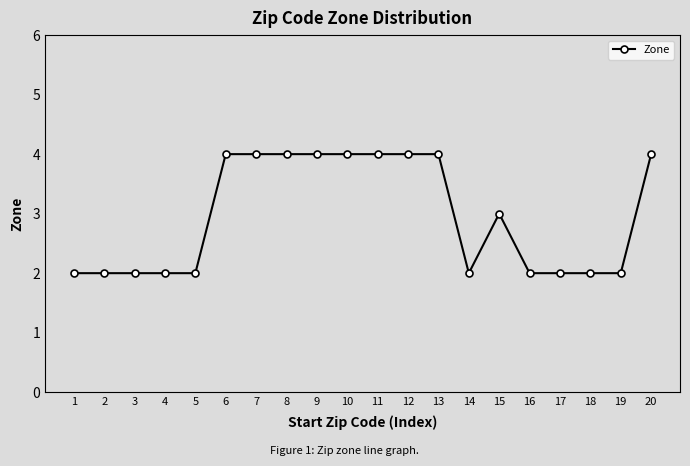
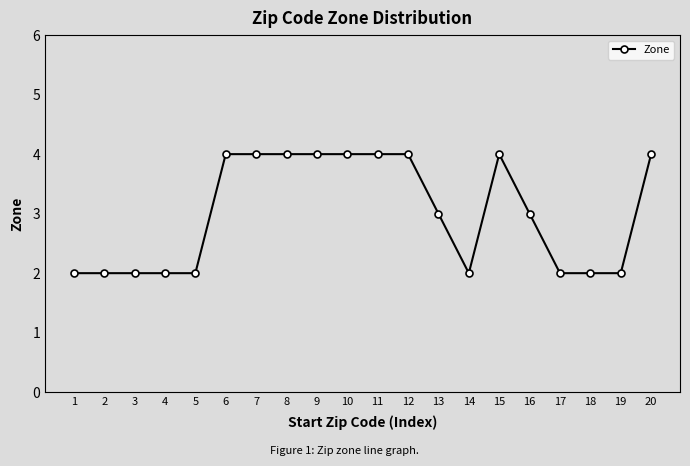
  {
    "1": 2,
    "2": 2,
    "3": 2,
    "4": 2,
    "5": 2,
    "6": 4,
    "7": 4,
    "8": 4,
    "9": 4,
    "10": 4,
    "11": 4,
    "12": 4,
-   "13": 4,
+   "13": 3,
    "14": 2,
-   "15": 3,
-   "16": 2,
+   "15": 4,
+   "16": 3,
    "17": 2,
    "18": 2,
    "19": 2,
    "20": 4
  }
